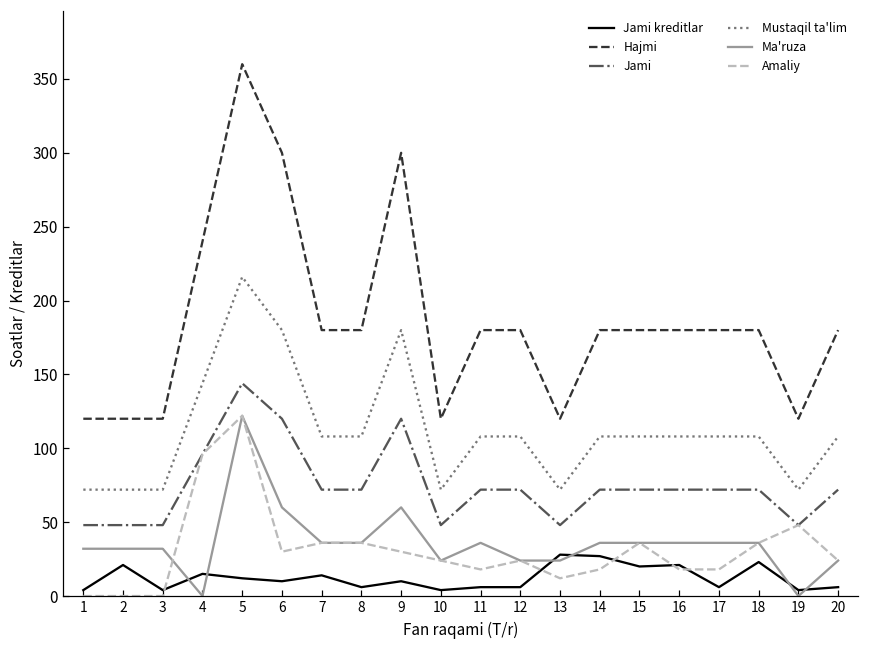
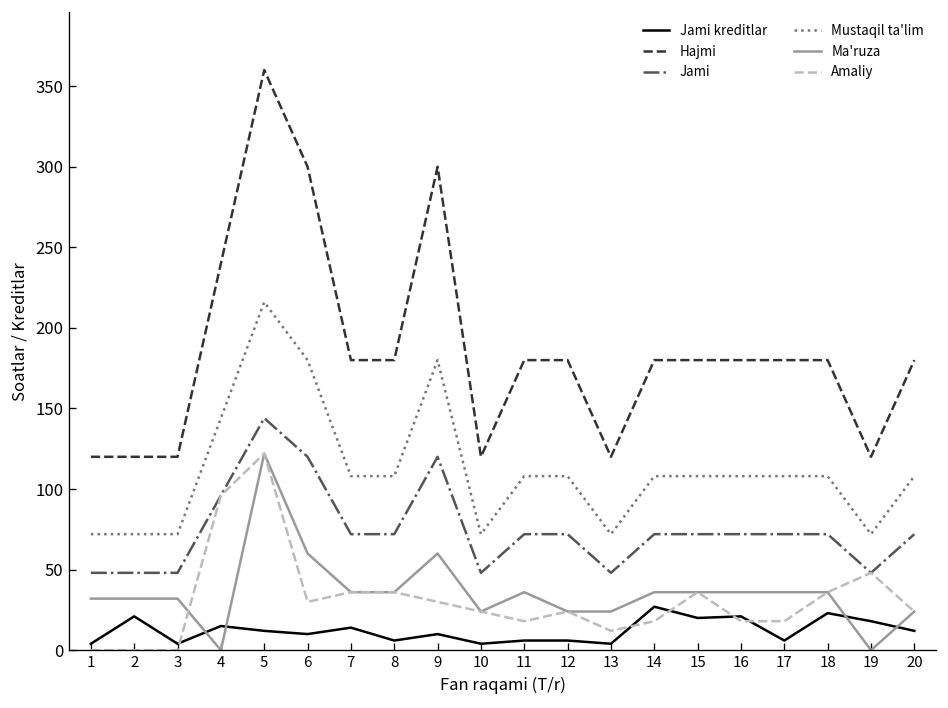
  {
    "Jami kreditlar": {
      "1": 4,
      "2": 21,
      "3": 4,
      "4": 15,
      "5": 12,
      "6": 10,
      "7": 14,
      "8": 6,
      "9": 10,
      "10": 4,
      "11": 6,
      "12": 6,
-     "13": 28,
+     "13": 4,
      "14": 27,
      "15": 20,
      "16": 21,
      "17": 6,
      "18": 23,
-     "19": 4,
-     "20": 6
+     "19": 18,
+     "20": 12
    }
  }
